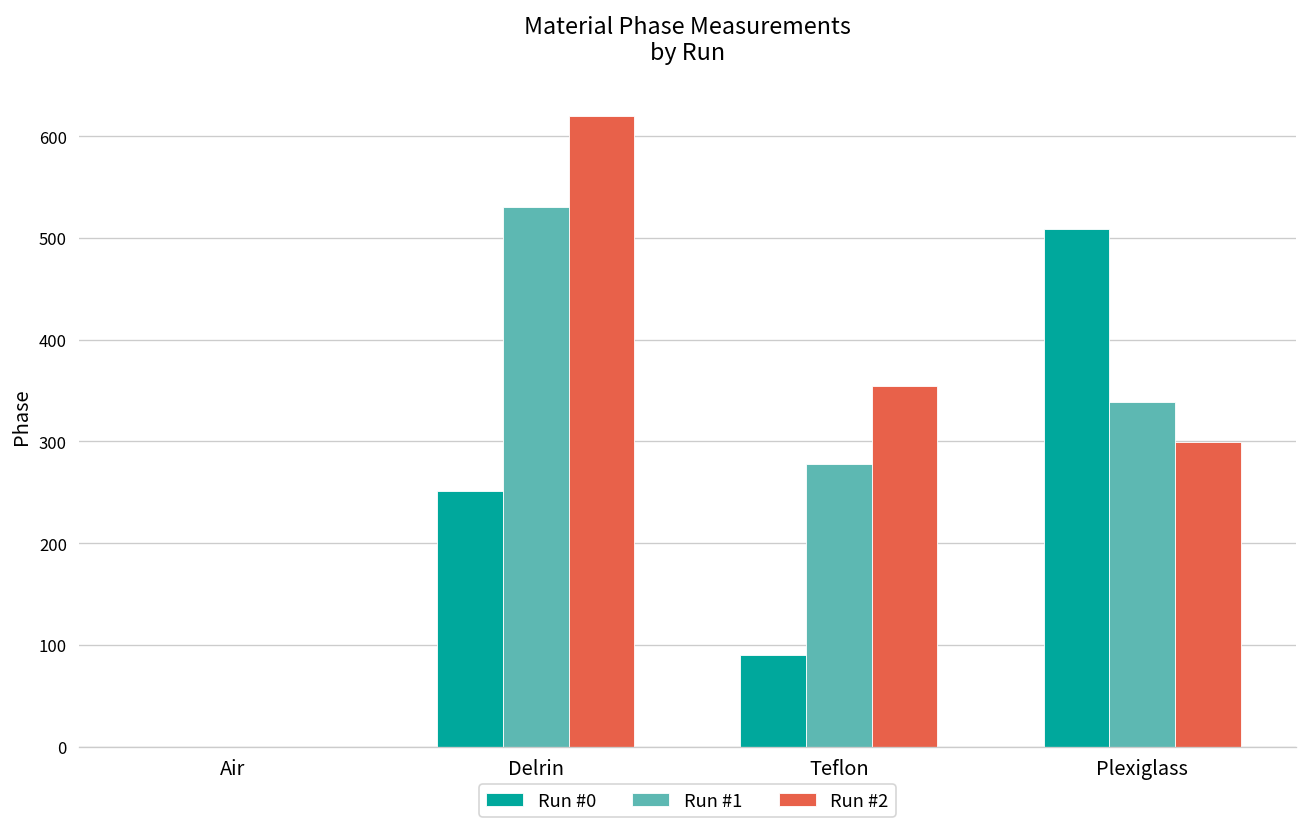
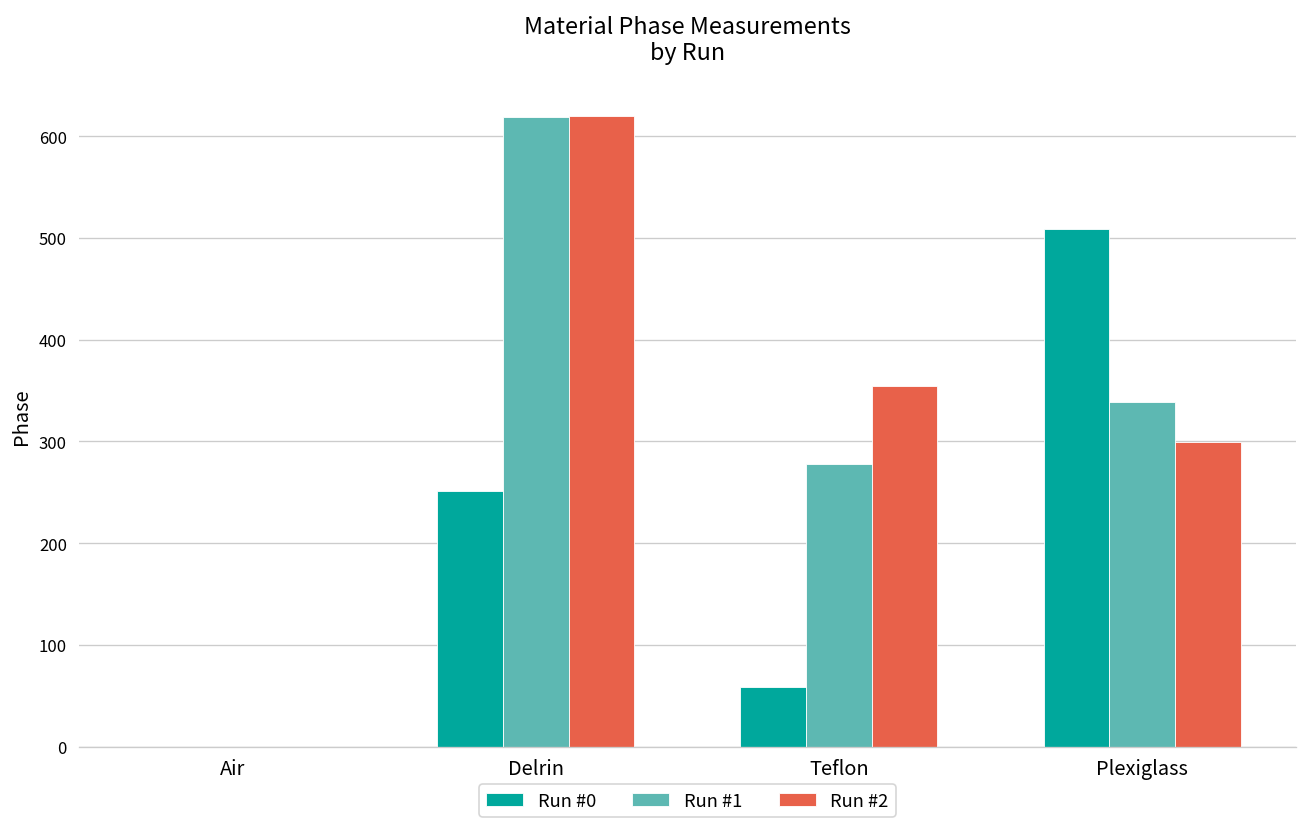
  {
    "Run #0": {
      "Air": 0,
      "Delrin": 250,
-     "Teflon": 90,
+     "Teflon": 60,
      "Plexiglass": 510
    },
    "Run #1": {
      "Air": 0,
-     "Delrin": 530,
+     "Delrin": 620,
      "Teflon": 280,
      "Plexiglass": 340
    },
    "Run #2": {
      "Air": 0,
      "Delrin": 620,
      "Teflon": 350,
      "Plexiglass": 300
    }
  }
